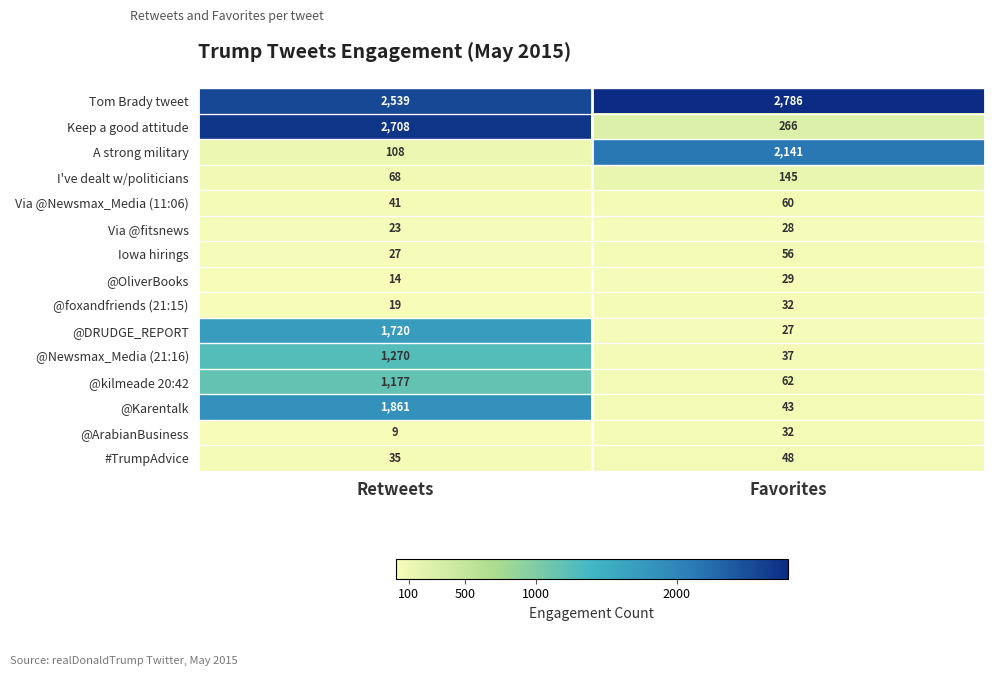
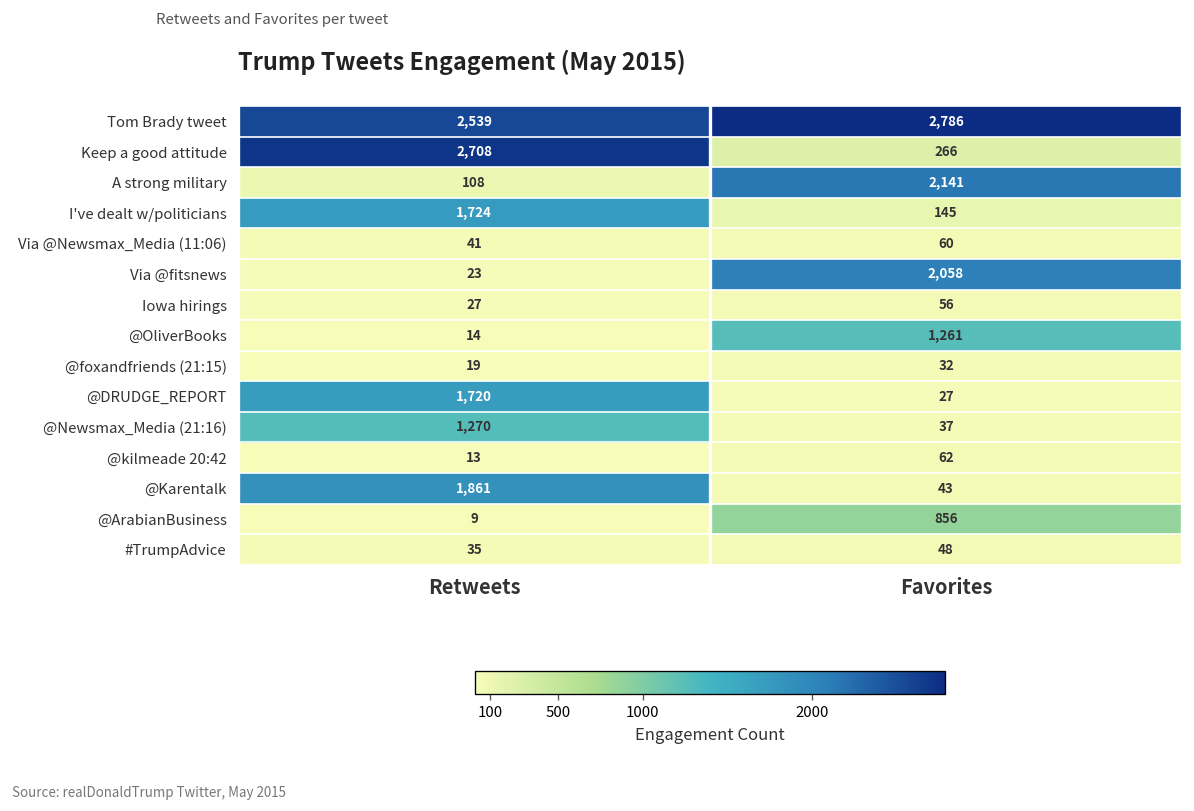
  {
    "Tom Brady tweet": {
      "Retweets": "2,539",
      "Favorites": "2,786"
    },
    "Keep a good attitude": {
      "Retweets": "2,708",
      "Favorites": "266"
    },
    "A strong military": {
      "Retweets": "108",
      "Favorites": "2,141"
    },
    "I've dealt w/politicians": {
-     "Retweets": "68",
+     "Retweets": "1,724",
      "Favorites": "145"
    },
    "Via @Newsmax_Media (11:06)": {
      "Retweets": "41",
      "Favorites": "60"
    },
    "Via @fitsnews": {
      "Retweets": "23",
-     "Favorites": "28"
+     "Favorites": "2,058"
    },
    "Iowa hirings": {
      "Retweets": "27",
      "Favorites": "56"
    },
    "@OliverBooks": {
      "Retweets": "14",
-     "Favorites": "29"
+     "Favorites": "1,261"
    },
    "@foxandfriends (21:15)": {
      "Retweets": "19",
      "Favorites": "32"
    },
    "@DRUDGE_REPORT": {
      "Retweets": "1,720",
      "Favorites": "27"
    },
    "@Newsmax_Media (21:16)": {
      "Retweets": "1,270",
      "Favorites": "37"
    },
    "@kilmeade 20:42": {
-     "Retweets": "1,177",
+     "Retweets": "13",
      "Favorites": "62"
    },
    "@Karentalk": {
      "Retweets": "1,861",
      "Favorites": "43"
    },
    "@ArabianBusiness": {
      "Retweets": "9",
-     "Favorites": "32"
+     "Favorites": "856"
    },
    "#TrumpAdvice": {
      "Retweets": "35",
      "Favorites": "48"
    }
  }
